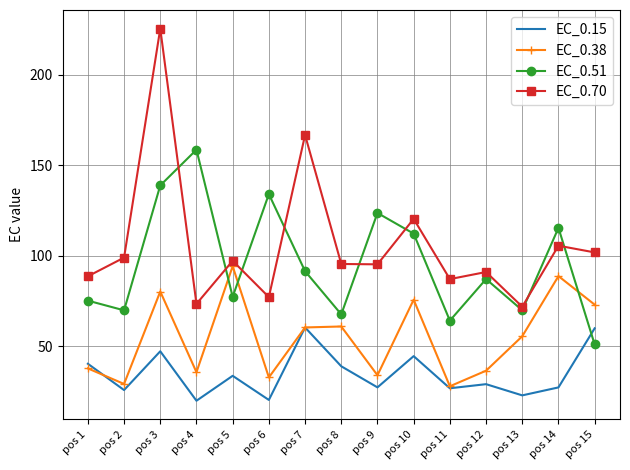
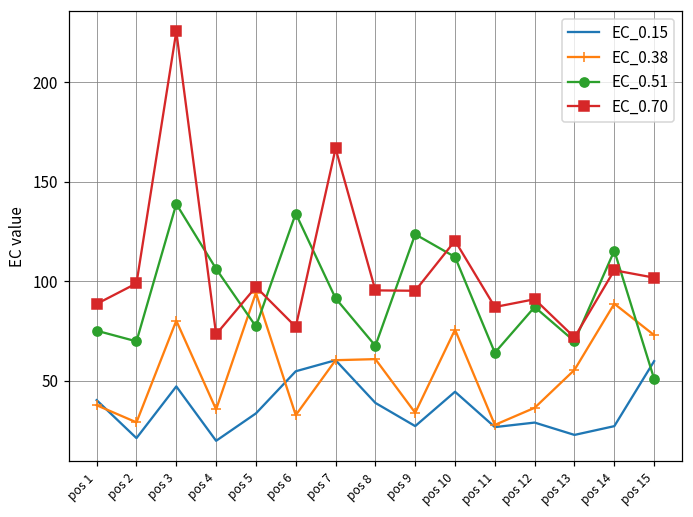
  {
    "EC_0.15": {
      "pos 1": 40,
-     "pos 2": 26,
+     "pos 2": 21,
      "pos 3": 47,
      "pos 4": 20,
      "pos 5": 34,
-     "pos 6": 20,
+     "pos 6": 55,
      "pos 8": 39,
      "pos 9": 27,
      "pos 10": 45,
      "pos 12": 29,
      "pos 13": 23,
      "pos 14": 27,
      "pos 15": 60
    },
    "EC_0.38": {
      "pos 1": 38,
      "pos 2": 29,
      "pos 3": 80,
      "pos 4": 36,
      "pos 5": 94,
      "pos 6": 33,
      "pos 8": 61,
      "pos 9": 34,
      "pos 10": 76,
      "pos 12": 36,
      "pos 13": 56,
      "pos 14": 89,
      "pos 15": 73
    },
    "EC_0.51": {
      "pos 1": 75,
      "pos 2": 70,
      "pos 3": 139,
-     "pos 4": 159,
+     "pos 4": 106,
      "pos 5": 77,
      "pos 6": 134,
      "pos 7": 91,
      "pos 8": 68,
      "pos 9": 124,
      "pos 10": 112,
      "pos 11": 64,
      "pos 12": 87,
      "pos 13": 70,
      "pos 14": 115,
      "pos 15": 51
    },
    "EC_0.70": {
      "pos 1": 89,
      "pos 2": 99,
      "pos 3": 225,
      "pos 4": 73,
      "pos 5": 97,
      "pos 6": 77,
      "pos 7": 167,
      "pos 8": 95,
      "pos 9": 95,
      "pos 10": 120,
      "pos 11": 87,
      "pos 12": 91,
      "pos 13": 72,
      "pos 14": 106,
      "pos 15": 102
    }
  }
